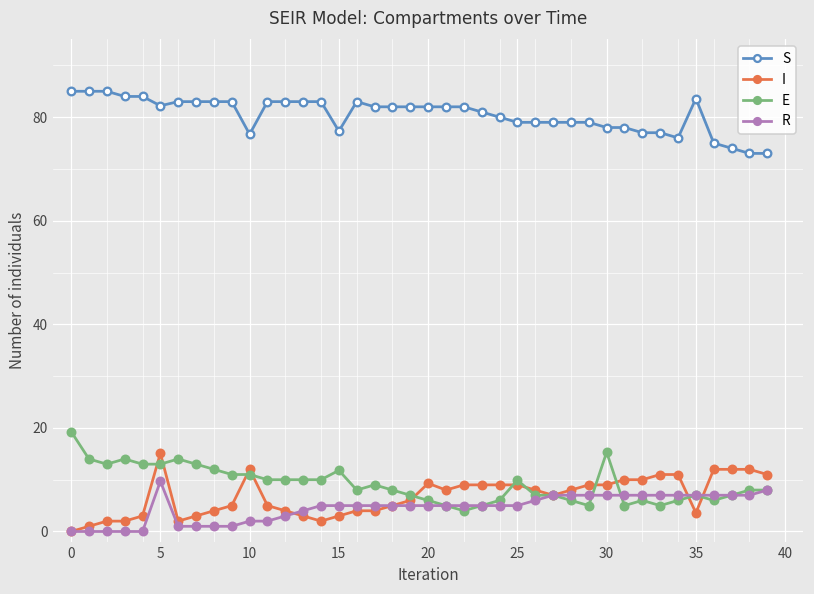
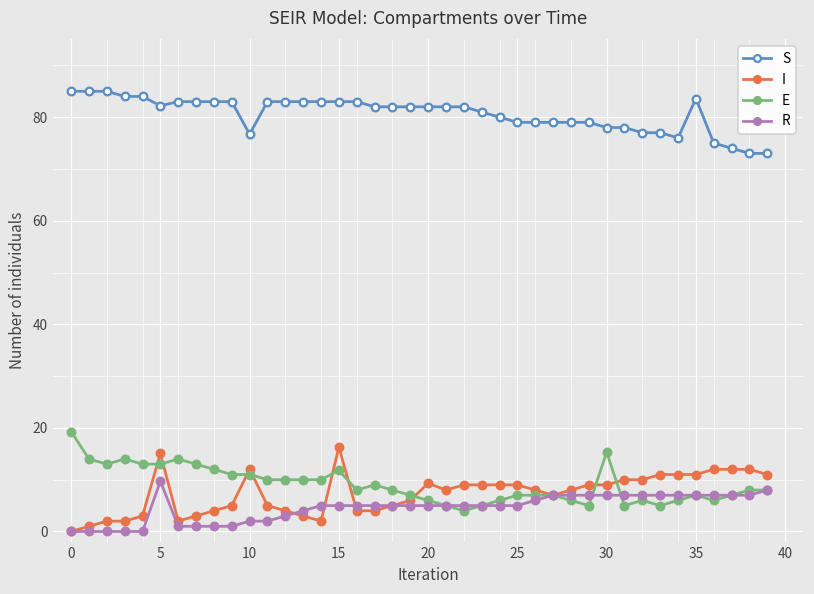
  {
    "S": {
      "0": 85,
      "5": 82,
      "10": 77,
-     "15": 77,
+     "15": 83,
      "20": 82,
      "25": 79,
      "30": 78,
      "35": 84
    },
    "I": {
      "5": 15,
      "10": 12,
-     "15": 3,
+     "15": 16,
      "20": 9,
      "25": 9,
      "30": 9,
-     "35": 4
+     "35": 11
    },
    "E": {
      "0": 19,
      "5": 13,
      "10": 11,
      "15": 12,
      "20": 6,
-     "25": 10,
+     "25": 7,
      "30": 15
    },
    "R": {
      "5": 10,
      "10": 2,
      "15": 5,
      "20": 5,
      "25": 5,
      "30": 7
    }
  }
